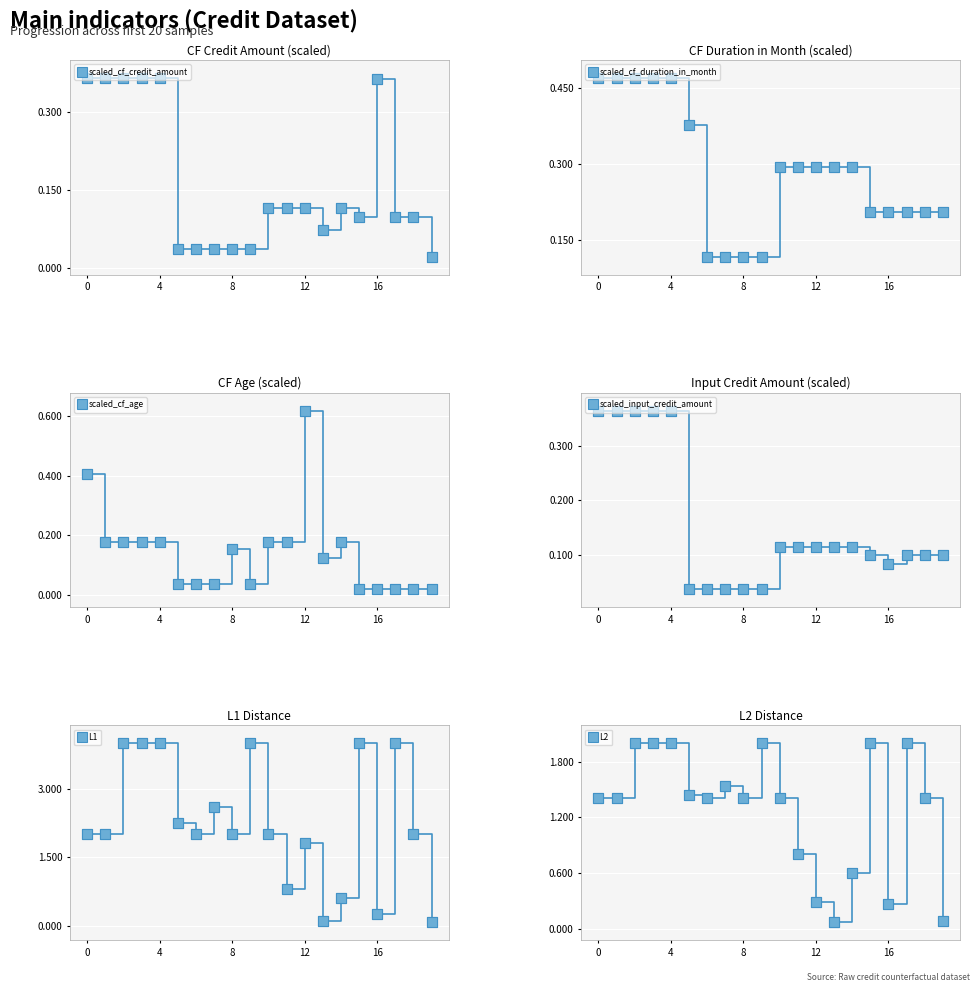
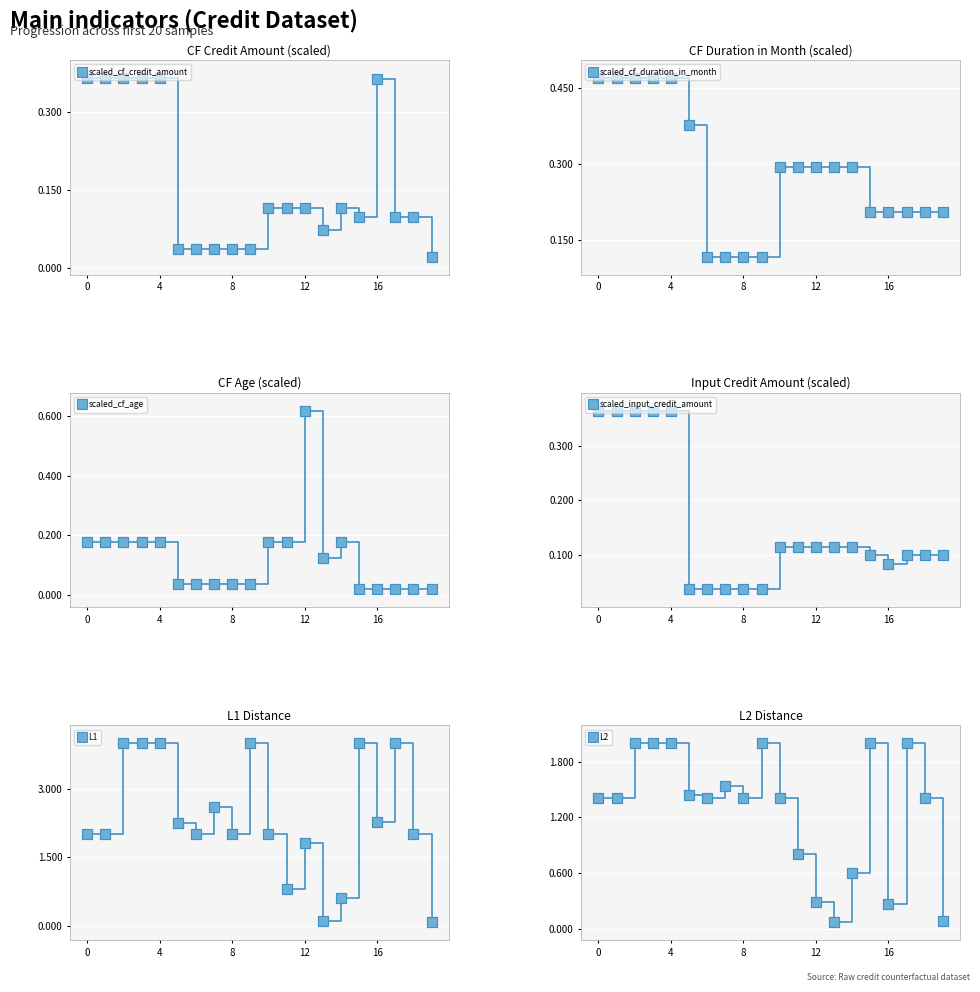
  {
    "CF Credit Amount (scaled)": {
      "8": 0.04,
      "12": 0.11,
      "16": 0.36
    },
    "CF Duration in Month (scaled)": {
      "8": 0.12,
      "12": 0.29,
      "16": 0.21
    },
    "CF Age (scaled)": {
-     "0": 0.41,
+     "0": 0.18,
      "4": 0.18,
-     "8": 0.15,
+     "8": 0.04,
      "12": 0.62,
      "16": 0.02
    },
    "Input Credit Amount (scaled)": {
      "8": 0.04,
      "12": 0.11,
      "16": 0.08
    },
    "L1 Distance": {
      "0": 2.0,
      "4": 4.0,
      "8": 2.0,
      "12": 1.8,
-     "16": 0.3
+     "16": 2.3
    },
    "L2 Distance": {
      "0": 1.4,
      "4": 2.0,
      "8": 1.4,
      "12": 0.3,
      "16": 0.3
    }
  }
